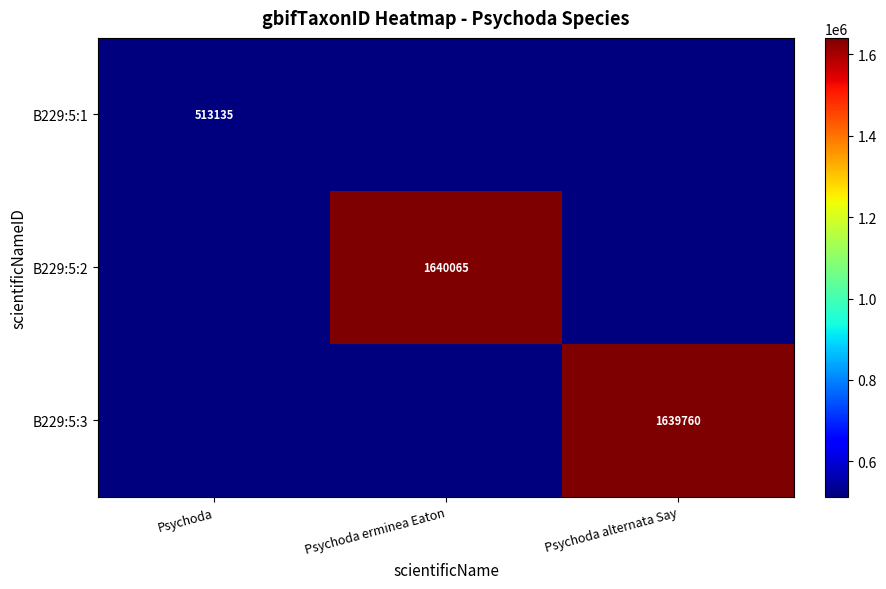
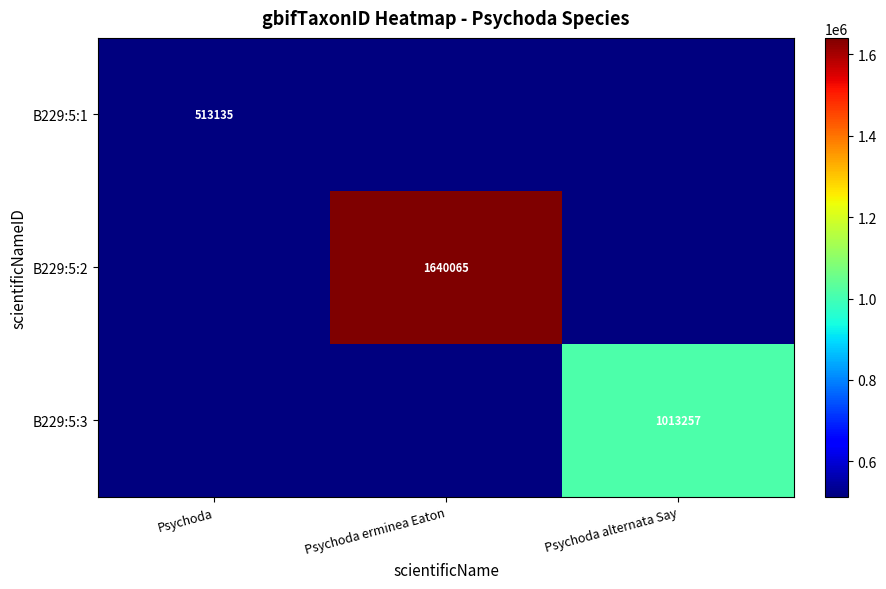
  {
    "B229:5:1": {
      "Psychoda": 513135
    },
    "B229:5:2": {
      "Psychoda erminea Eaton": 1640065
    },
    "B229:5:3": {
-     "Psychoda alternata Say": 1639760
+     "Psychoda alternata Say": 1013257
    }
  }
